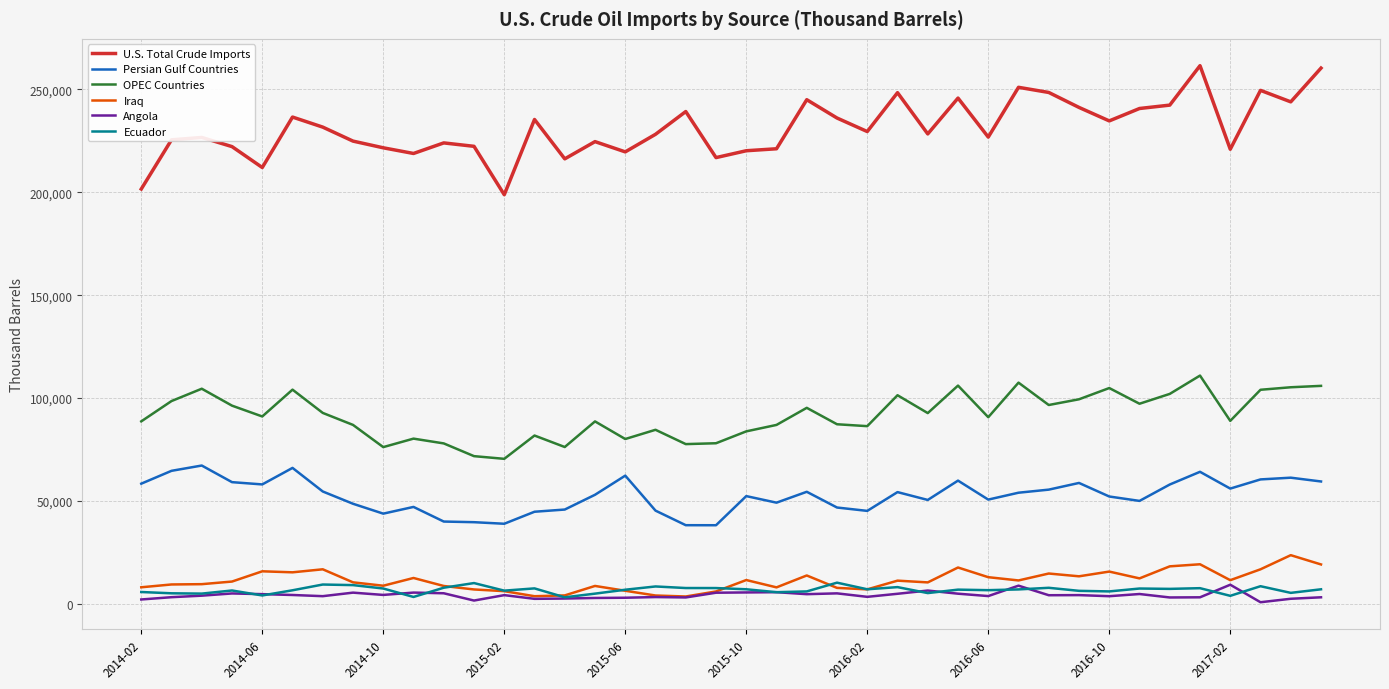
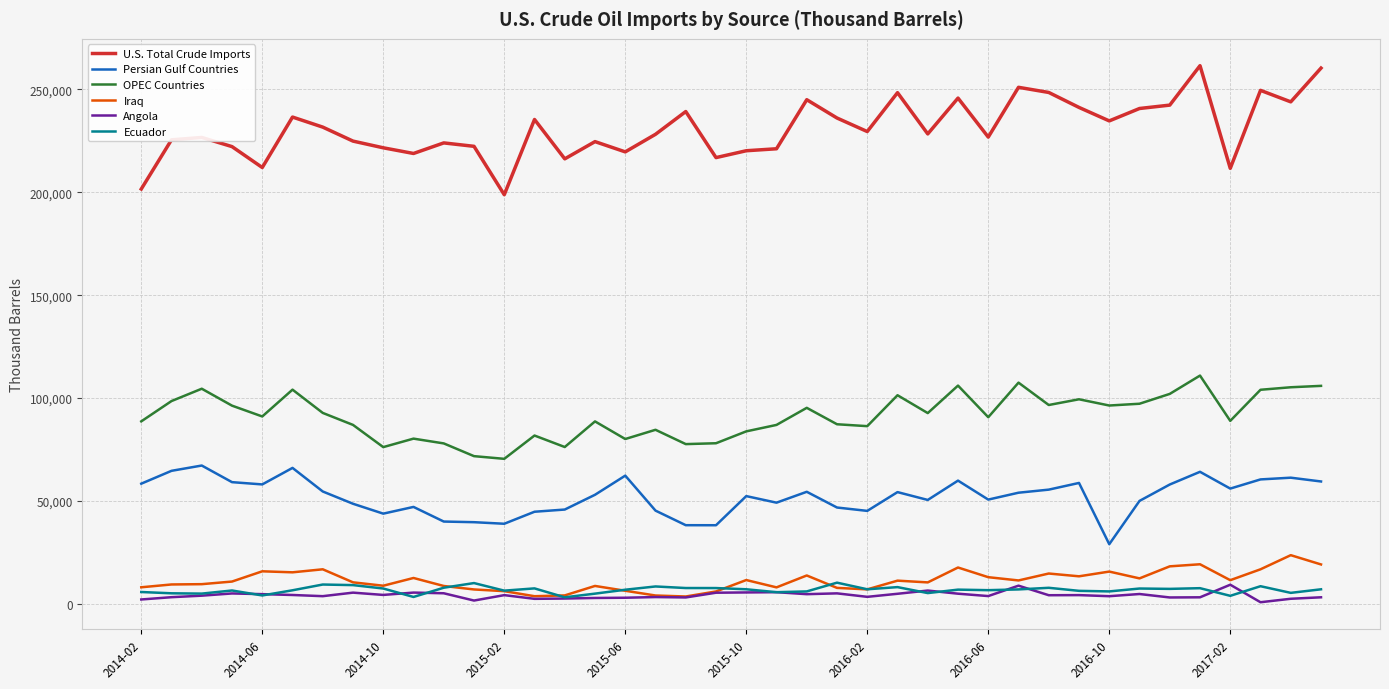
  {
    "U.S. Total Crude Imports": {
      "2014-02": "202,000",
      "2014-06": "212,000",
      "2014-10": "222,000",
      "2015-02": "199,000",
      "2015-06": "220,000",
      "2015-10": "220,000",
      "2016-02": "229,000",
      "2016-06": "227,000",
      "2016-10": "235,000",
-     "2017-02": "221,000"
+     "2017-02": "212,000"
    },
    "Persian Gulf Countries": {
      "2014-02": "58,000",
      "2014-06": "58,000",
      "2014-10": "44,000",
      "2015-02": "39,000",
      "2015-06": "62,000",
      "2015-10": "52,000",
      "2016-02": "45,000",
      "2016-06": "51,000",
-     "2016-10": "52,000",
+     "2016-10": "29,000",
      "2017-02": "56,000"
    },
    "OPEC Countries": {
      "2014-02": "89,000",
      "2014-06": "91,000",
      "2014-10": "76,000",
      "2015-02": "71,000",
      "2015-06": "80,000",
      "2015-10": "84,000",
      "2016-02": "86,000",
      "2016-06": "91,000",
-     "2016-10": "105,000",
+     "2016-10": "96,000",
      "2017-02": "89,000"
    },
    "Iraq": {
      "2014-02": "8,000",
      "2014-06": "16,000",
      "2014-10": "9,000",
      "2015-10": "12,000",
      "2016-06": "13,000",
      "2016-10": "16,000",
      "2017-02": "12,000"
    },
    "Angola": {
      "2014-02": "2,000",
      "2014-10": "4,000",
      "2015-02": "4,000",
      "2015-06": "3,000",
      "2015-10": "6,000",
      "2016-02": "3,000",
      "2016-06": "4,000",
      "2016-10": "4,000",
      "2017-02": "9,000"
    },
    "Ecuador": {
      "2014-02": "6,000",
      "2014-10": "8,000",
      "2015-10": "7,000",
      "2016-06": "7,000",
      "2016-10": "6,000",
      "2017-02": "4,000"
    }
  }
